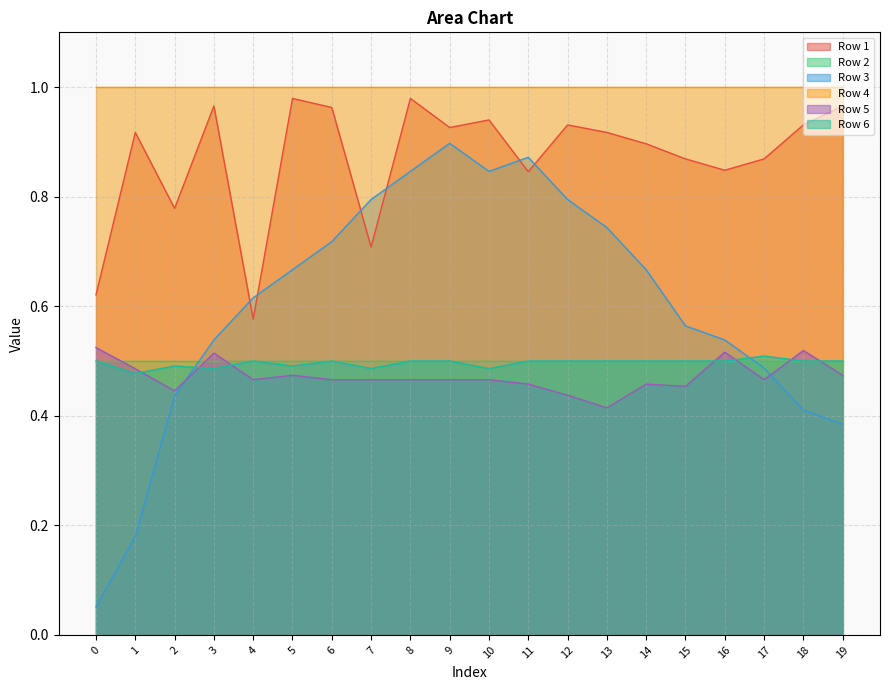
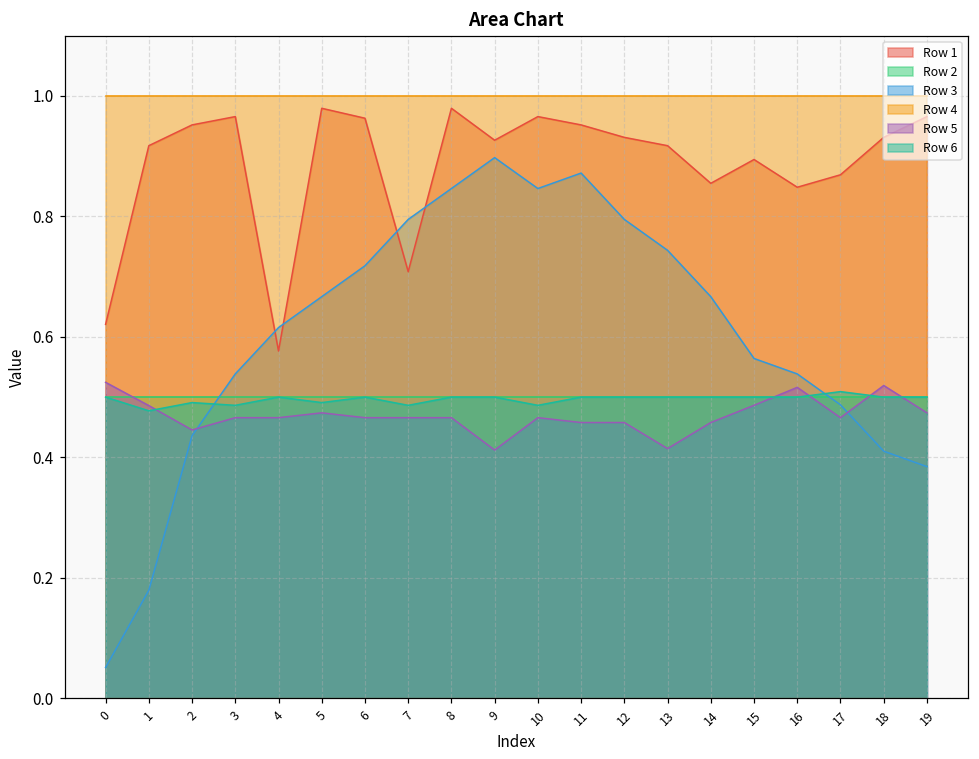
  {
    "Row 1": {
      "0": 0.62,
      "1": 0.92,
-     "2": 0.78,
+     "2": 0.95,
      "3": 0.97,
      "4": 0.58,
      "5": 0.98,
      "6": 0.96,
      "7": 0.71,
      "8": 0.98,
      "9": 0.93,
-     "10": 0.94,
-     "11": 0.85,
+     "10": 0.97,
+     "11": 0.95,
      "12": 0.93,
      "13": 0.92,
-     "14": 0.90,
-     "15": 0.87,
+     "14": 0.85,
+     "15": 0.89,
      "16": 0.85,
      "17": 0.87
    },
    "Row 4": {
      "0": 1.00,
      "1": 1.00,
      "2": 1.00,
      "3": 1.00,
      "4": 1.00,
      "5": 1.00,
      "6": 1.00,
      "7": 1.00,
      "8": 1.00,
      "9": 1.00,
      "10": 1.00,
      "11": 1.00,
      "12": 1.00,
      "13": 1.00,
      "14": 1.00,
      "15": 1.00,
      "16": 1.00,
      "17": 1.00
    },
    "Row 5": {
      "0": 0.52,
      "1": 0.49,
      "2": 0.45,
-     "3": 0.51,
+     "3": 0.47,
      "4": 0.47,
      "5": 0.47,
      "6": 0.47,
      "7": 0.47,
      "8": 0.47,
-     "9": 0.47,
+     "9": 0.41,
      "10": 0.47,
      "11": 0.46,
-     "12": 0.44,
+     "12": 0.46,
      "13": 0.41,
      "14": 0.46,
-     "15": 0.45,
+     "15": 0.49,
      "16": 0.52,
      "17": 0.47,
      "18": 0.52,
      "19": 0.47
    }
  }
